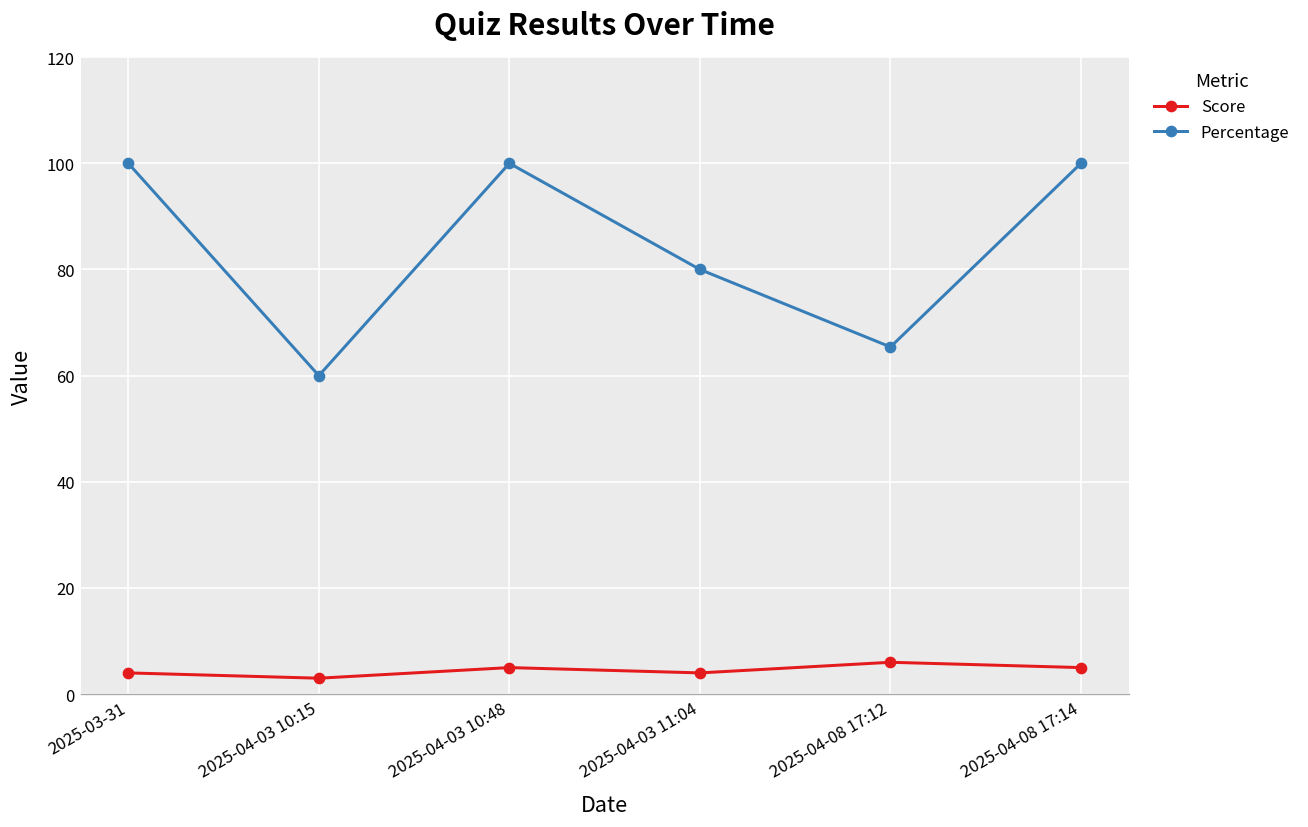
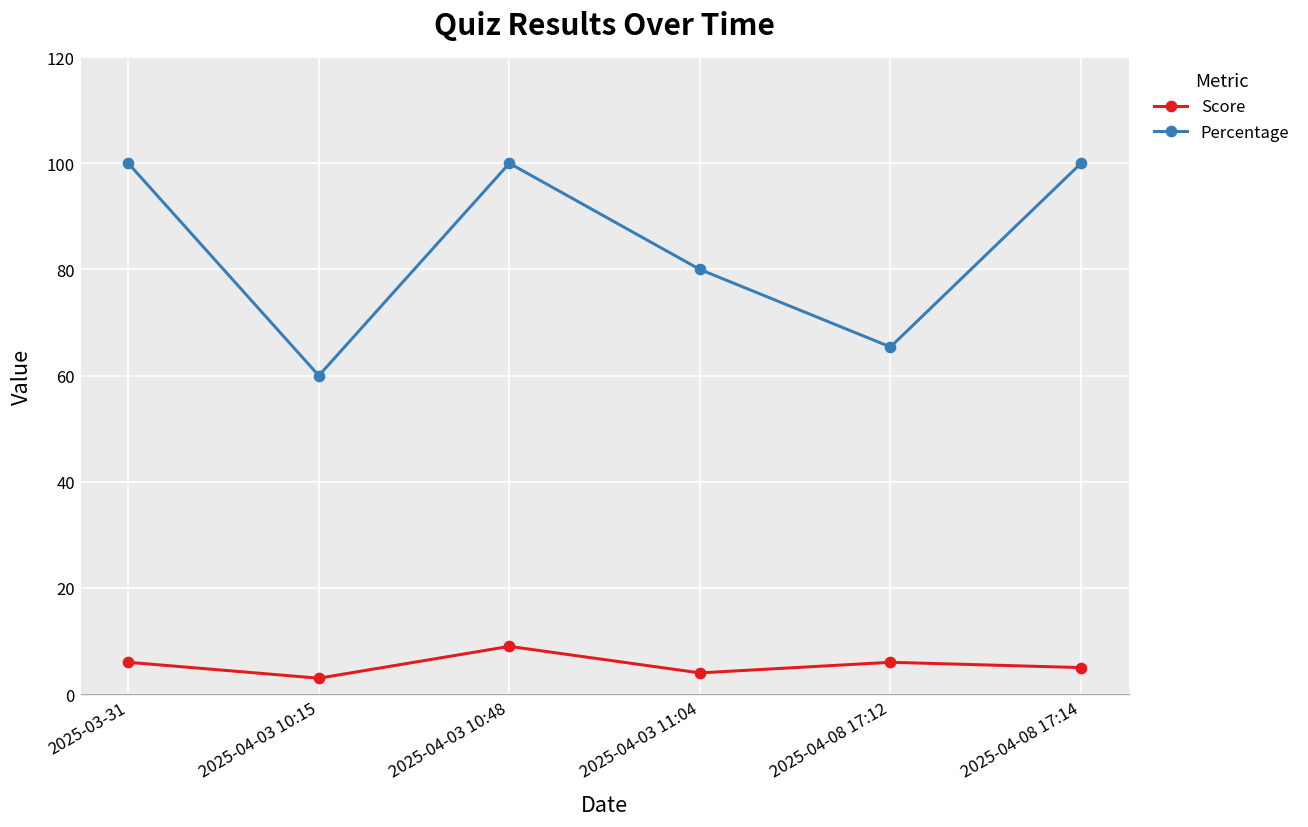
  {
    "Score": {
-     "2025-03-31": 4,
+     "2025-03-31": 6,
      "2025-04-03 10:15": 3,
-     "2025-04-03 10:48": 5,
+     "2025-04-03 10:48": 9,
      "2025-04-03 11:04": 4,
      "2025-04-08 17:12": 6,
      "2025-04-08 17:14": 5
    },
    "Percentage": {
      "2025-03-31": 100,
      "2025-04-03 10:15": 60,
      "2025-04-03 10:48": 100,
      "2025-04-03 11:04": 80,
      "2025-04-08 17:12": 65,
      "2025-04-08 17:14": 100
    }
  }
